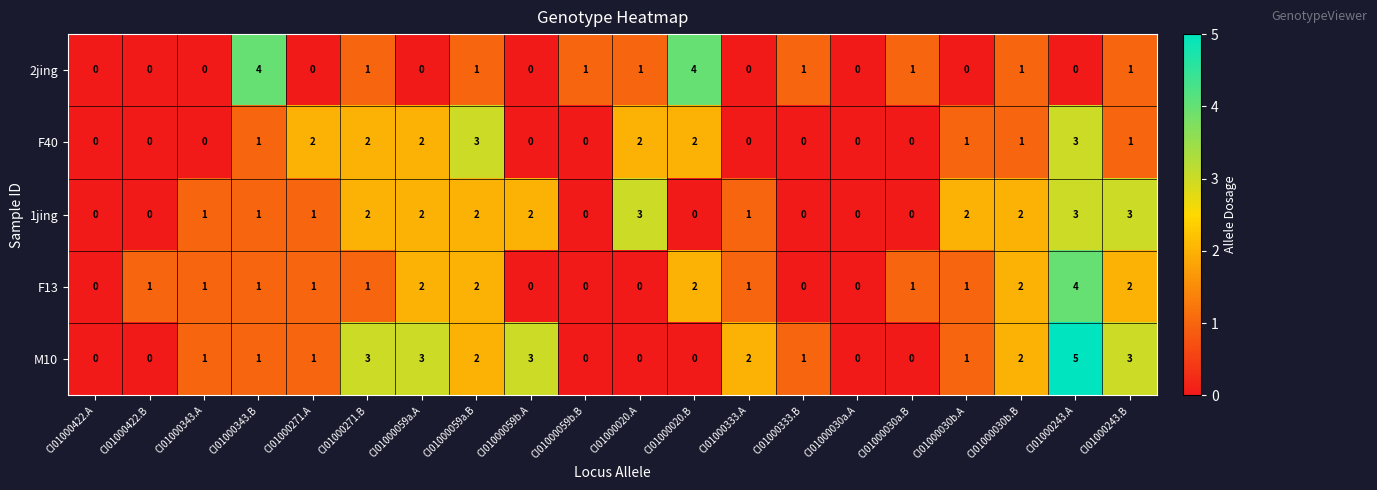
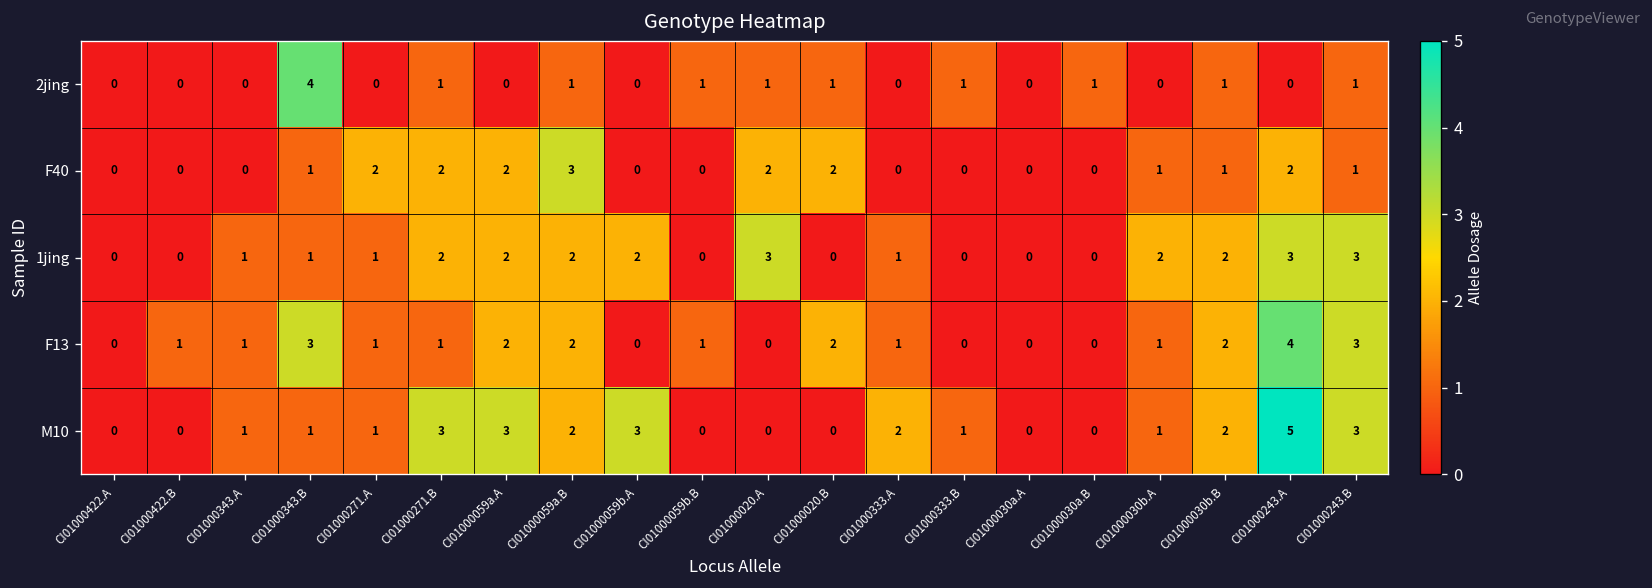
  {
    "2jing": {
      "CI01000422.A": 0,
      "CI01000422.B": 0,
      "CI01000343.A": 0,
      "CI01000343.B": 4,
      "CI01000271.A": 0,
      "CI01000271.B": 1,
      "CI01000059a.A": 0,
      "CI01000059a.B": 1,
      "CI01000059b.A": 0,
      "CI01000059b.B": 1,
      "CI01000020.A": 1,
-     "CI01000020.B": 4,
+     "CI01000020.B": 1,
      "CI01000333.A": 0,
      "CI01000333.B": 1,
      "CI01000030a.A": 0,
      "CI01000030a.B": 1,
      "CI01000030b.A": 0,
      "CI01000030b.B": 1,
      "CI01000243.A": 0,
      "CI01000243.B": 1
    },
    "F40": {
      "CI01000422.A": 0,
      "CI01000422.B": 0,
      "CI01000343.A": 0,
      "CI01000343.B": 1,
      "CI01000271.A": 2,
      "CI01000271.B": 2,
      "CI01000059a.A": 2,
      "CI01000059a.B": 3,
      "CI01000059b.A": 0,
      "CI01000059b.B": 0,
      "CI01000020.A": 2,
      "CI01000020.B": 2,
      "CI01000333.A": 0,
      "CI01000333.B": 0,
      "CI01000030a.A": 0,
      "CI01000030a.B": 0,
      "CI01000030b.A": 1,
      "CI01000030b.B": 1,
-     "CI01000243.A": 3,
+     "CI01000243.A": 2,
      "CI01000243.B": 1
    },
    "1jing": {
      "CI01000422.A": 0,
      "CI01000422.B": 0,
      "CI01000343.A": 1,
      "CI01000343.B": 1,
      "CI01000271.A": 1,
      "CI01000271.B": 2,
      "CI01000059a.A": 2,
      "CI01000059a.B": 2,
      "CI01000059b.A": 2,
      "CI01000059b.B": 0,
      "CI01000020.A": 3,
      "CI01000020.B": 0,
      "CI01000333.A": 1,
      "CI01000333.B": 0,
      "CI01000030a.A": 0,
      "CI01000030a.B": 0,
      "CI01000030b.A": 2,
      "CI01000030b.B": 2,
      "CI01000243.A": 3,
      "CI01000243.B": 3
    },
    "F13": {
      "CI01000422.A": 0,
      "CI01000422.B": 1,
      "CI01000343.A": 1,
-     "CI01000343.B": 1,
+     "CI01000343.B": 3,
      "CI01000271.A": 1,
      "CI01000271.B": 1,
      "CI01000059a.A": 2,
      "CI01000059a.B": 2,
      "CI01000059b.A": 0,
-     "CI01000059b.B": 0,
+     "CI01000059b.B": 1,
      "CI01000020.A": 0,
      "CI01000020.B": 2,
      "CI01000333.A": 1,
      "CI01000333.B": 0,
      "CI01000030a.A": 0,
-     "CI01000030a.B": 1,
+     "CI01000030a.B": 0,
      "CI01000030b.A": 1,
      "CI01000030b.B": 2,
      "CI01000243.A": 4,
-     "CI01000243.B": 2
+     "CI01000243.B": 3
    },
    "M10": {
      "CI01000422.A": 0,
      "CI01000422.B": 0,
      "CI01000343.A": 1,
      "CI01000343.B": 1,
      "CI01000271.A": 1,
      "CI01000271.B": 3,
      "CI01000059a.A": 3,
      "CI01000059a.B": 2,
      "CI01000059b.A": 3,
      "CI01000059b.B": 0,
      "CI01000020.A": 0,
      "CI01000020.B": 0,
      "CI01000333.A": 2,
      "CI01000333.B": 1,
      "CI01000030a.A": 0,
      "CI01000030a.B": 0,
      "CI01000030b.A": 1,
      "CI01000030b.B": 2,
      "CI01000243.A": 5,
      "CI01000243.B": 3
    }
  }
